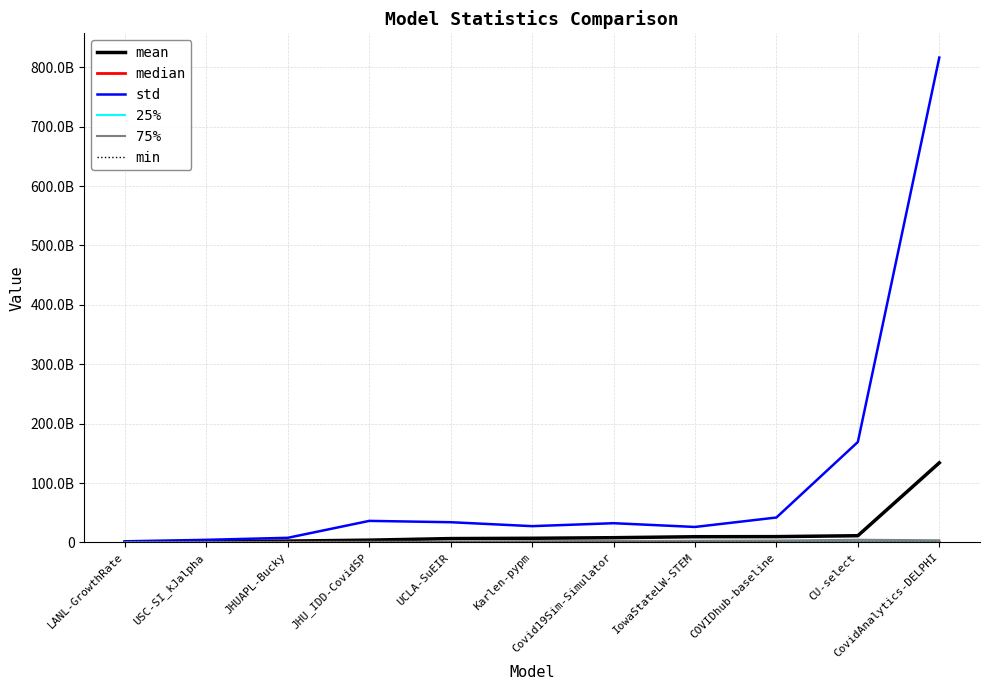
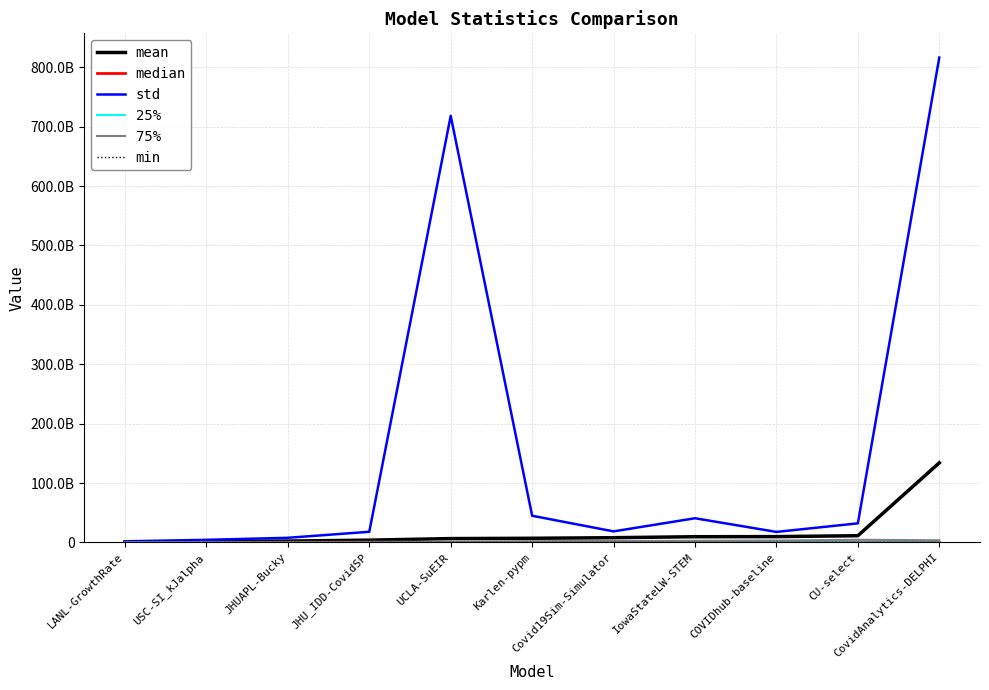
  {
    "std": {
      "JHUAPL-Bucky": 10000000000,
-     "JHU_IDD-CovidSP": 40000000000,
-     "UCLA-SuEIR": 30000000000,
-     "Karlen-pypm": 30000000000,
-     "Covid19Sim-Simulator": 30000000000,
-     "IowaStateLW-STEM": 30000000000,
-     "COVIDhub-baseline": 40000000000,
-     "CU-select": 170000000000,
+     "JHU_IDD-CovidSP": 20000000000,
+     "UCLA-SuEIR": 720000000000,
+     "Karlen-pypm": 40000000000,
+     "Covid19Sim-Simulator": 20000000000,
+     "IowaStateLW-STEM": 40000000000,
+     "COVIDhub-baseline": 20000000000,
+     "CU-select": 30000000000,
      "CovidAnalytics-DELPHI": 820000000000
    }
  }
